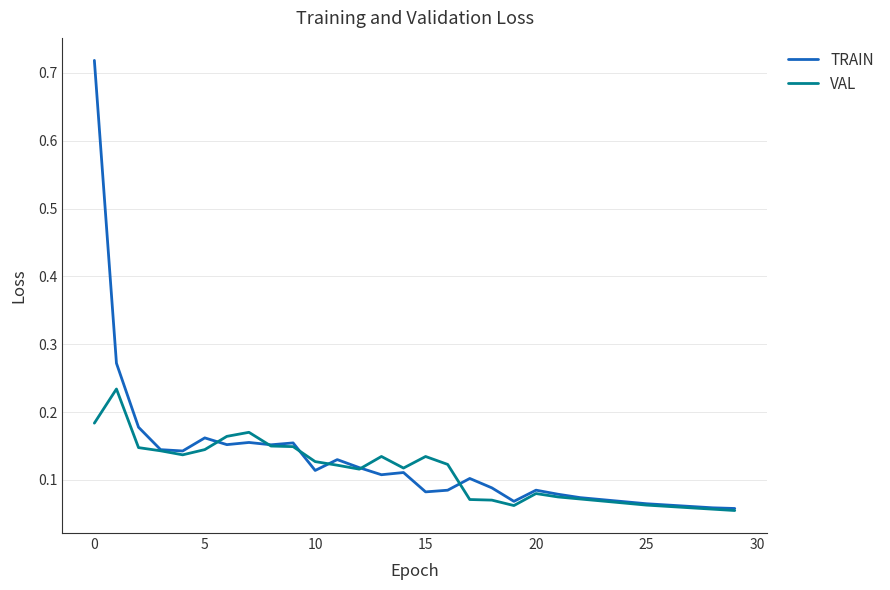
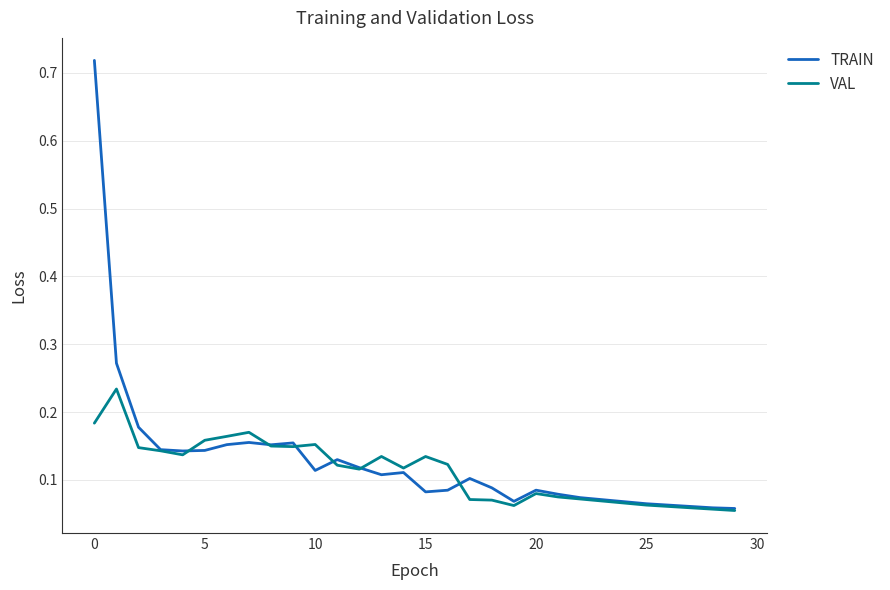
  {
    "TRAIN": {
      "0": 0.72,
-     "5": 0.16,
+     "5": 0.14,
      "10": 0.11,
      "15": 0.08,
      "20": 0.09
    },
    "VAL": {
      "0": 0.18,
-     "5": 0.14,
-     "10": 0.13,
+     "5": 0.16,
+     "10": 0.15,
      "15": 0.13,
      "20": 0.08
    }
  }
